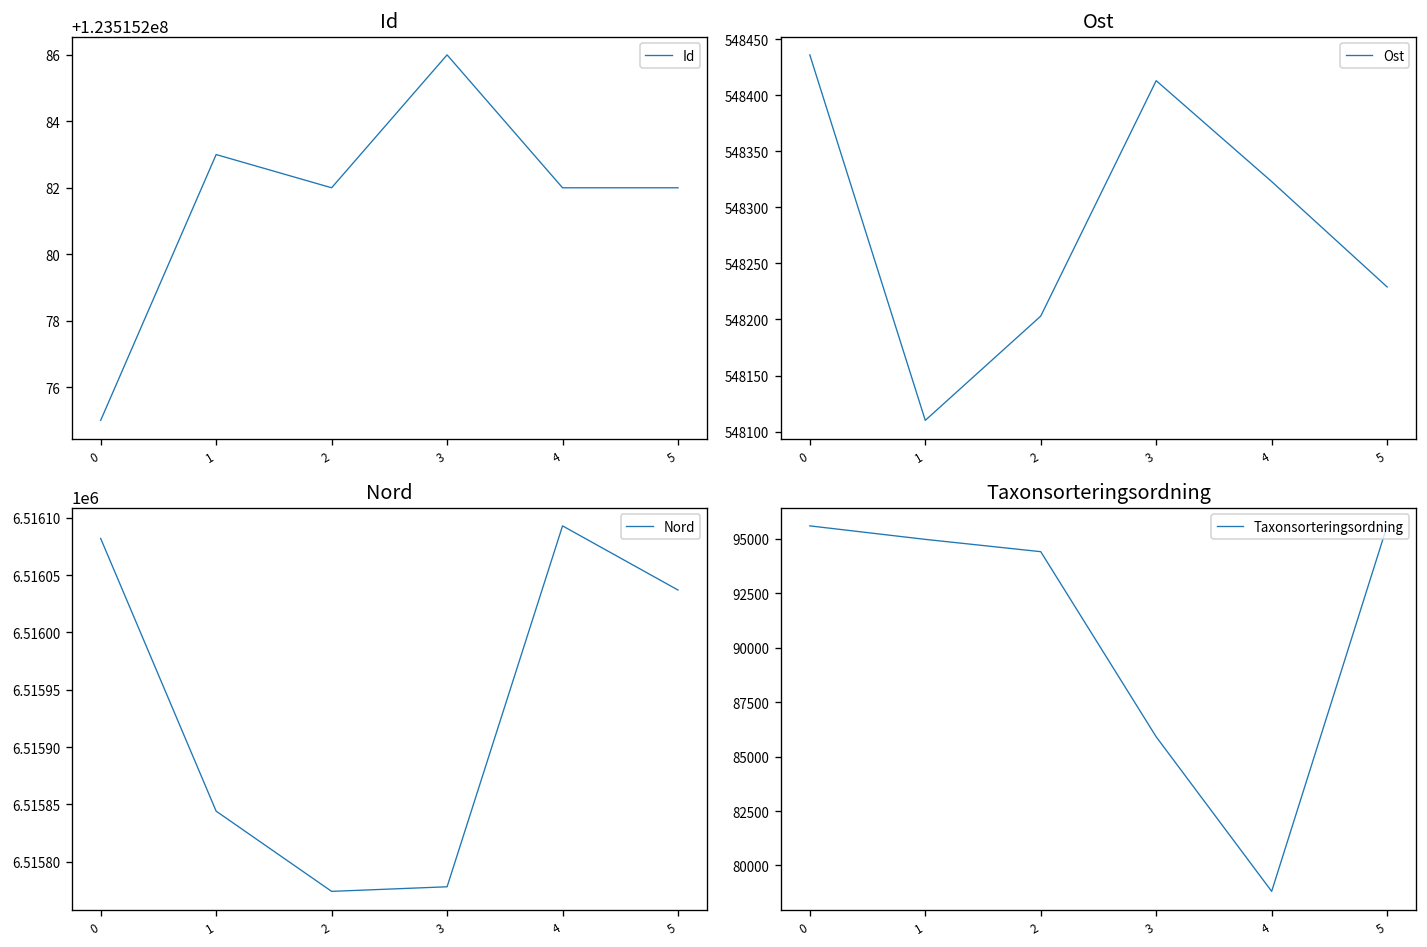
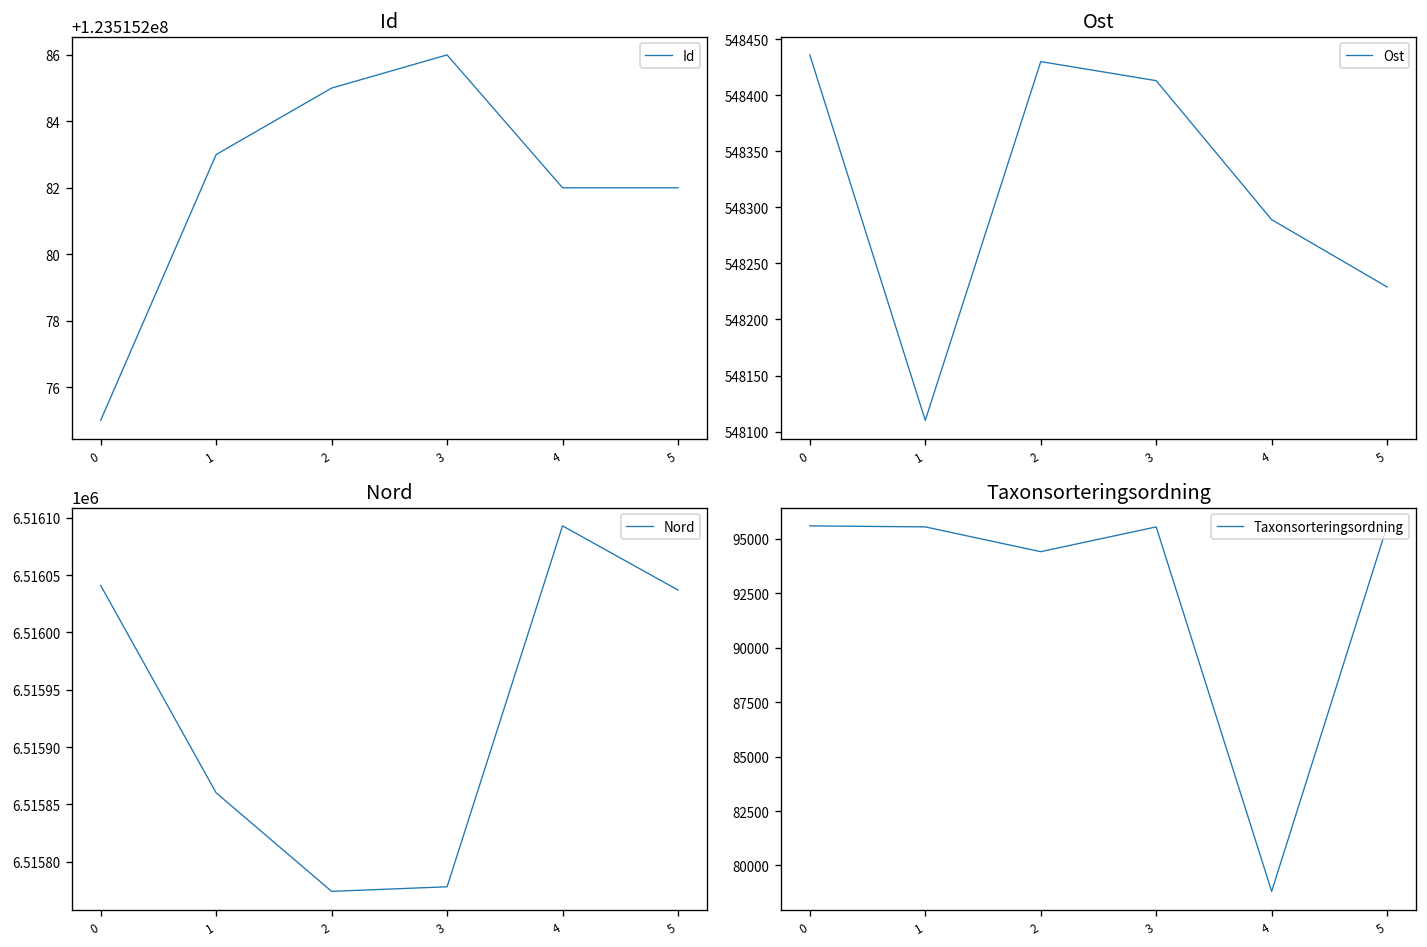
  {
    "Id": {
      "0": 123515275,
      "1": 123515283,
-     "2": 123515282,
+     "2": 123515285,
      "3": 123515286,
      "4": 123515282,
      "5": 123515282
    },
    "Ost": {
      "0": 548440,
      "1": 548110,
-     "2": 548200,
+     "2": 548430,
      "3": 548410,
-     "4": 548320,
+     "4": 548290,
      "5": 548230
    },
    "Nord": {
-     "0": 6516080,
-     "1": 6515840,
+     "0": 6516040,
+     "1": 6515860,
      "2": 6515770,
      "3": 6515780,
      "4": 6516090,
      "5": 6516040
    },
    "Taxonsorteringsordning": {
      "0": 95600,
-     "1": 95000,
+     "1": 95600,
      "2": 94400,
-     "3": 85900,
+     "3": 95600,
      "4": 78800
    }
  }
